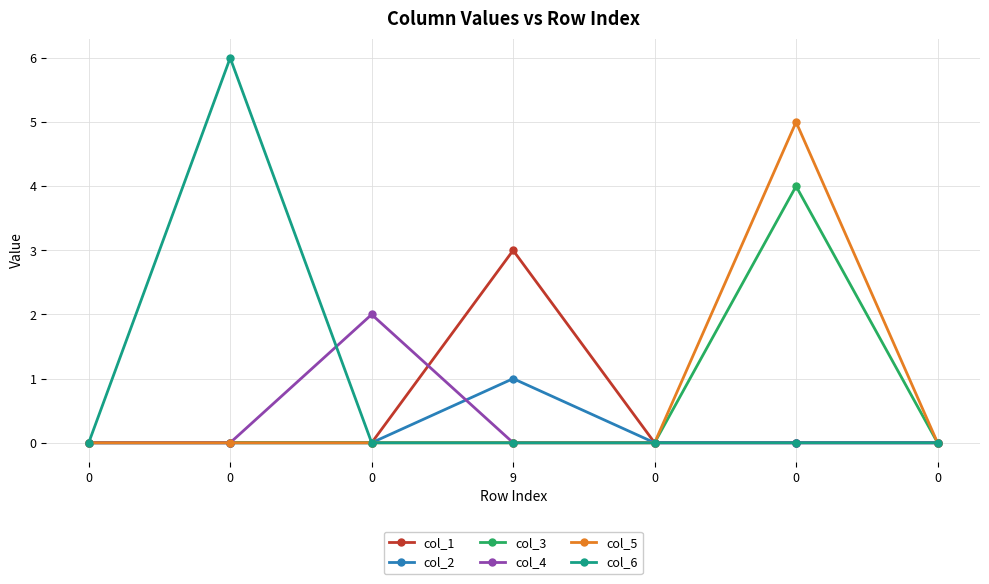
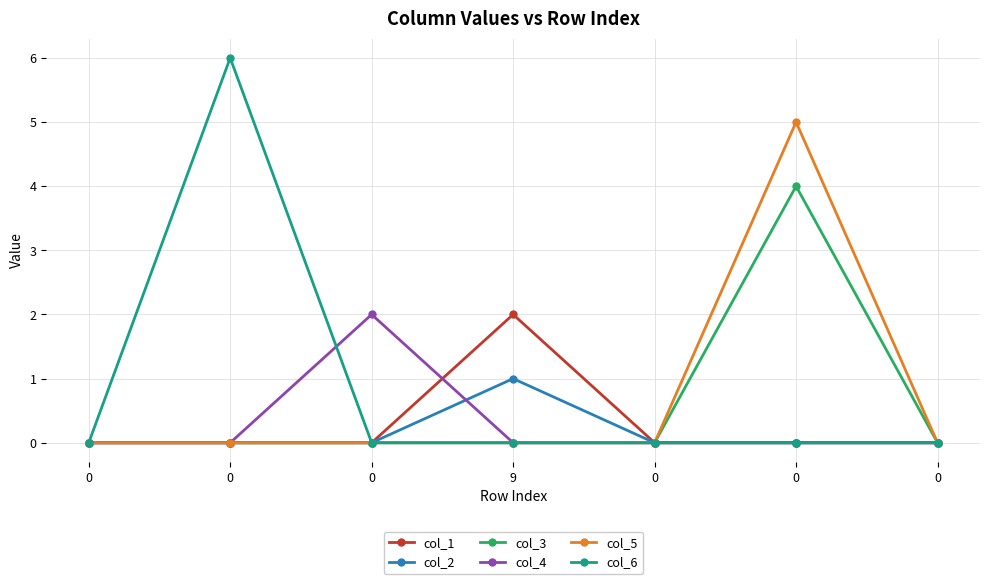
  {
    "col_1": {
-     "9": 3
+     "9": 2
    },
    "col_2": {
      "9": 1
    }
  }
